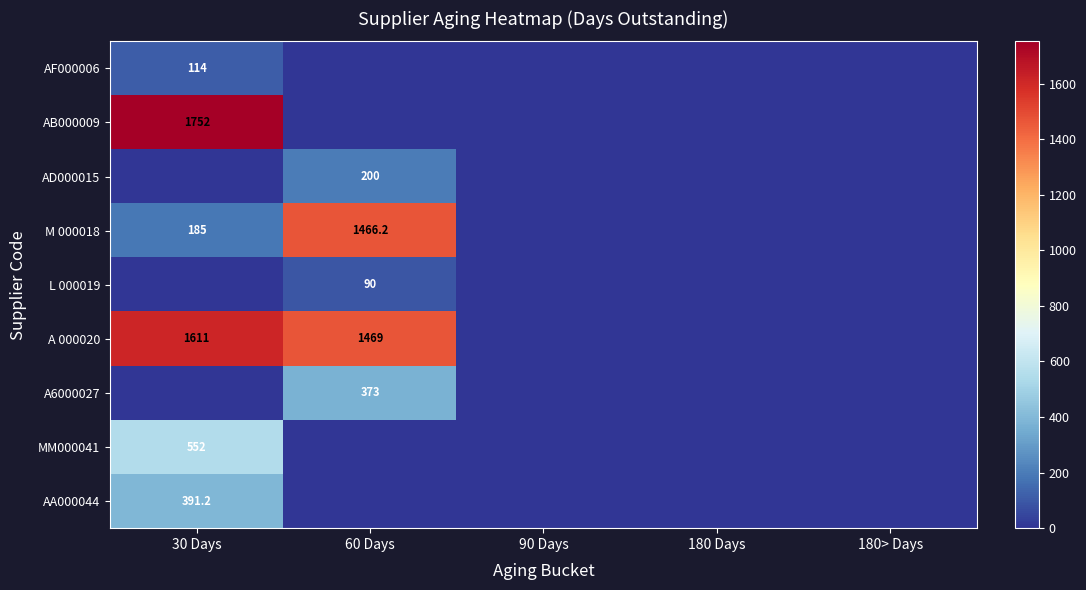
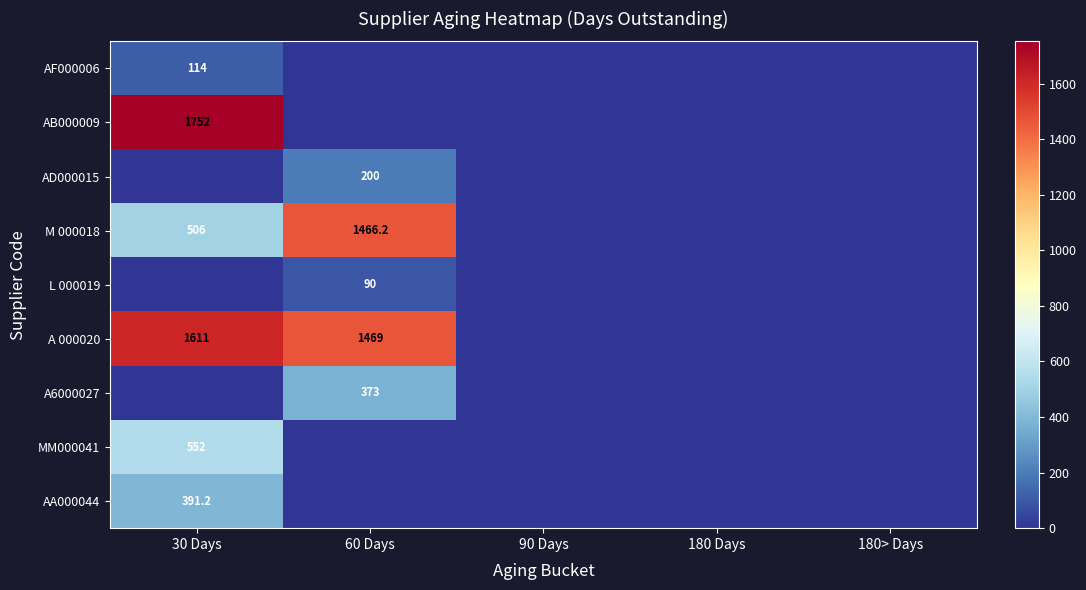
  {
    "AF000006": {
      "30 Days": 114
    },
    "AB000009": {
      "30 Days": 1752
    },
    "AD000015": {
      "60 Days": 200
    },
    "M 000018": {
-     "30 Days": 185,
+     "30 Days": 506,
      "60 Days": 1466.2
    },
    "L 000019": {
      "60 Days": 90
    },
    "A 000020": {
      "30 Days": 1611,
      "60 Days": 1469
    },
    "A6000027": {
      "60 Days": 373
    },
    "MM000041": {
      "30 Days": 552
    },
    "AA000044": {
      "30 Days": 391.2
    }
  }
